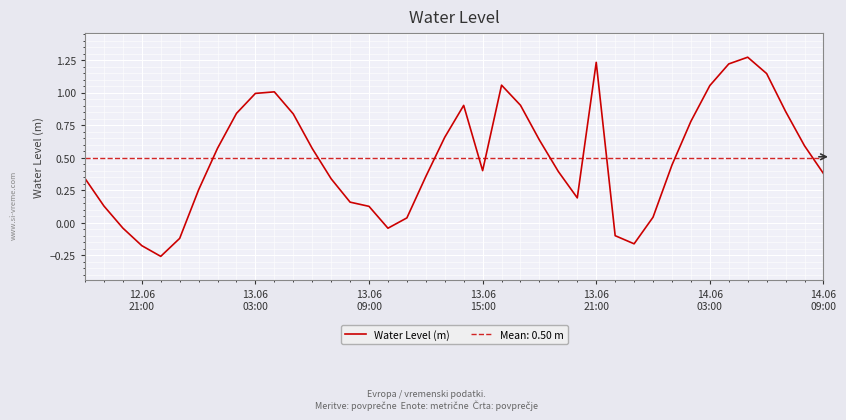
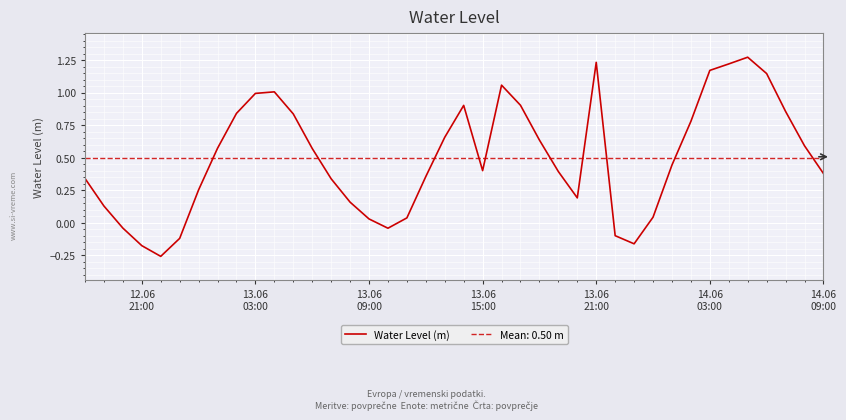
  {
    "12.06 21:00": -0.18,
    "13.06 03:00": 0.99,
-   "13.06 09:00": 0.13,
+   "13.06 09:00": 0.03,
    "13.06 15:00": 0.40,
    "13.06 21:00": 1.23,
-   "14.06 03:00": 1.05,
+   "14.06 03:00": 1.17,
    "14.06 09:00": 0.38
  }
